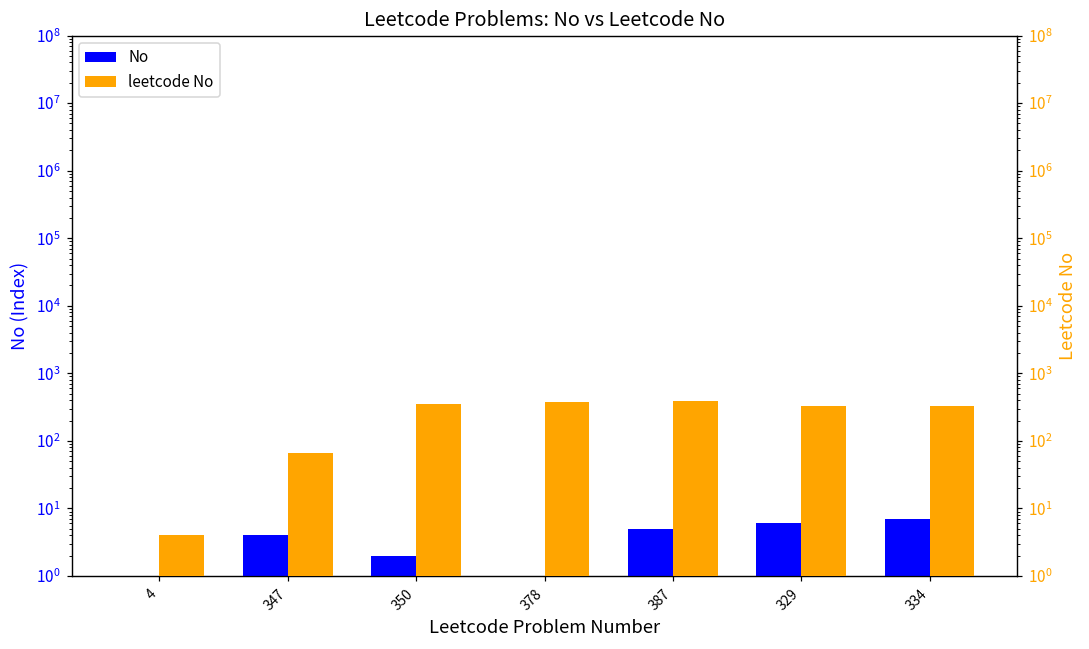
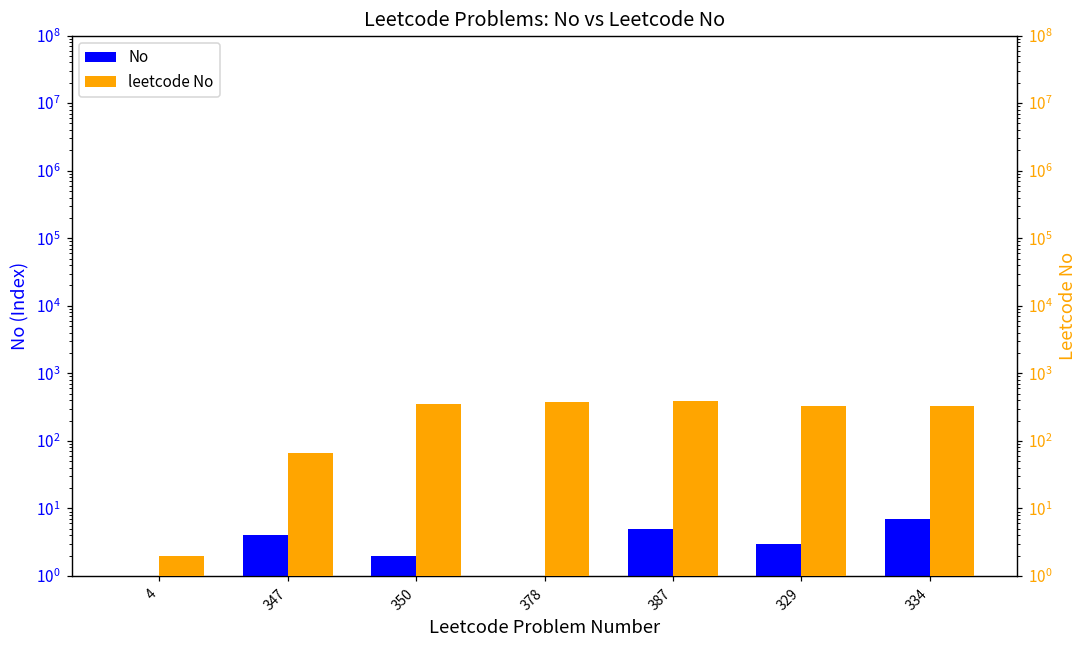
  {
    "No": {
      "4": 1,
      "347": 4,
      "350": 2,
      "378": 1,
      "387": 5,
-     "329": 6,
+     "329": 3,
      "334": 7
    },
    "leetcode No": {
-     "4": 4,
+     "4": 2,
      "347": 70,
      "350": 400,
      "378": 400,
      "387": 400,
      "329": 300,
      "334": 300
    }
  }
